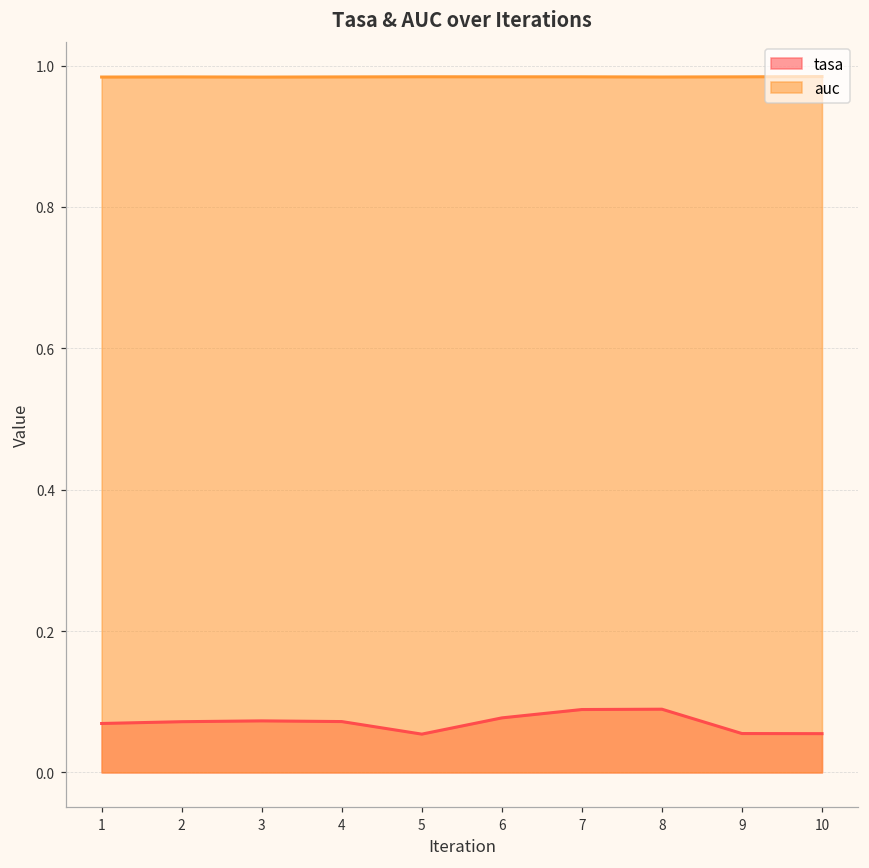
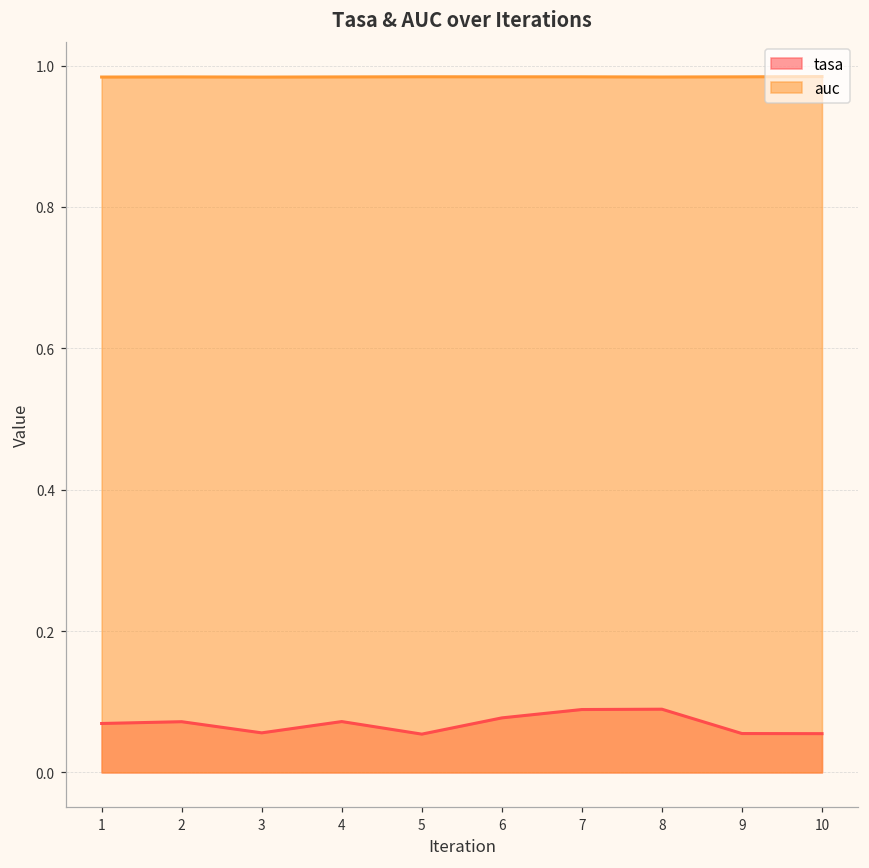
  {
    "tasa": {
      "1": 0.07,
      "2": 0.07,
-     "3": 0.07,
+     "3": 0.06,
      "4": 0.07,
      "5": 0.05,
      "6": 0.08,
      "7": 0.09,
      "8": 0.09,
      "9": 0.05,
      "10": 0.05
    },
    "auc": {
      "1": 0.98,
      "2": 0.98,
      "3": 0.98,
      "4": 0.98,
      "5": 0.98,
      "6": 0.98,
      "7": 0.98,
      "8": 0.98,
      "9": 0.98
    }
  }
